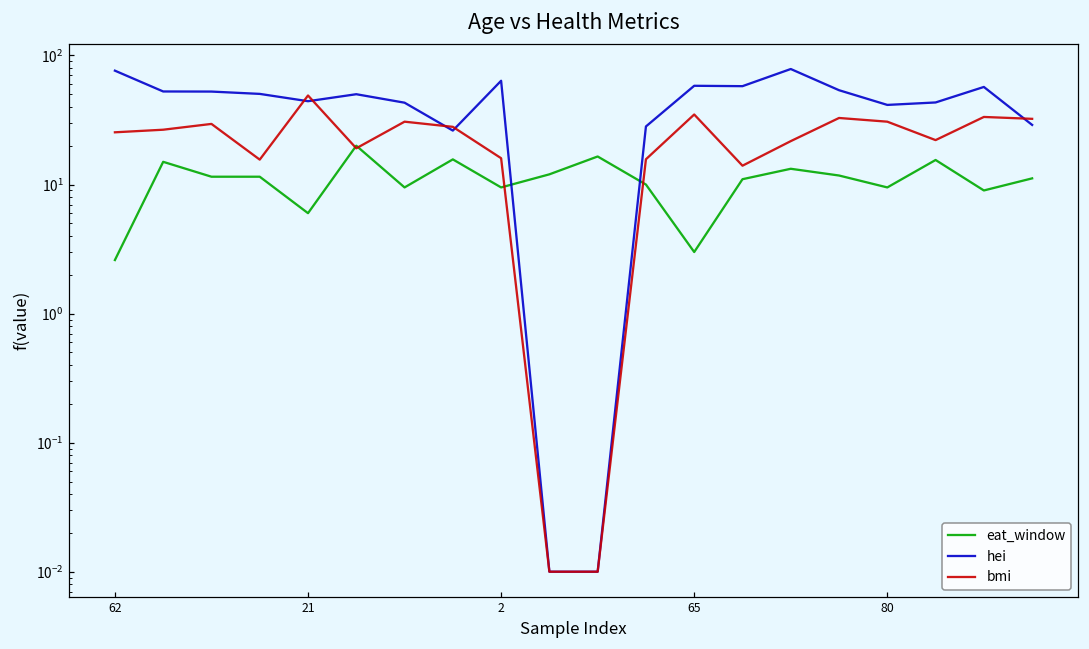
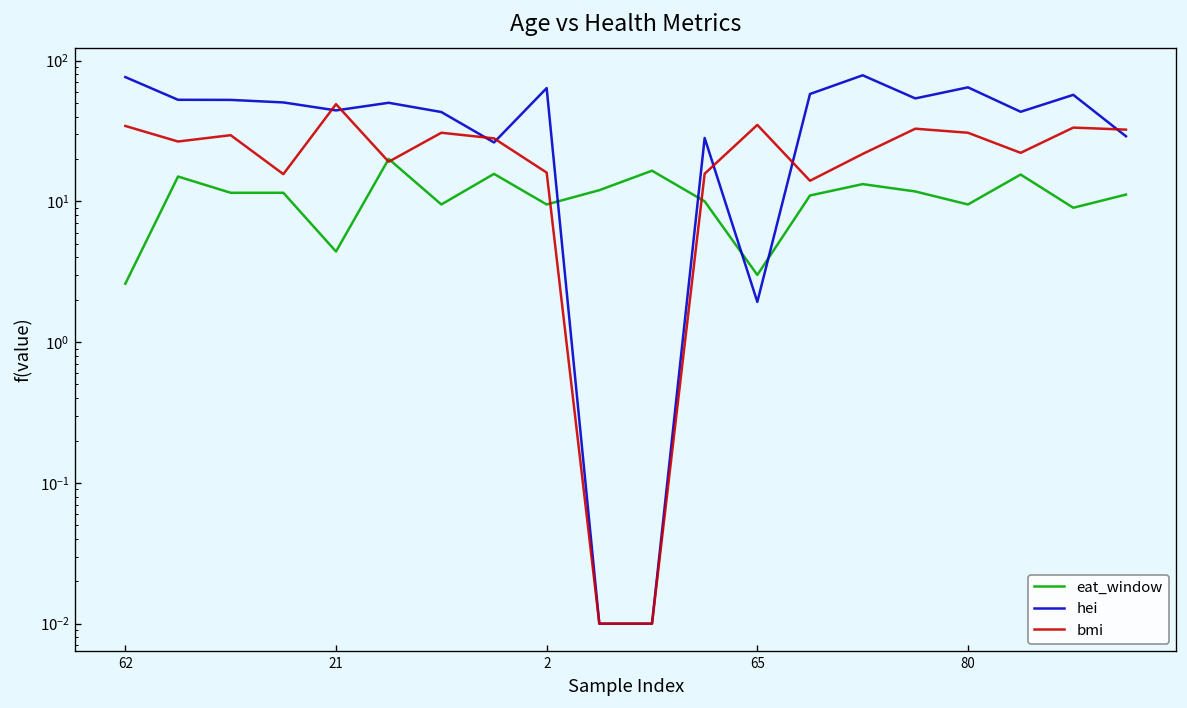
  {
    "eat_window": {
      "62": 2.6,
-     "21": 6,
+     "21": 4.4,
      "65": 3.0,
      "80": 10
    },
    "hei": {
      "62": 80,
      "21": 44,
-     "65": 60,
-     "80": 41
+     "65": 1.9,
+     "80": 60
    },
    "bmi": {
-     "62": 25,
+     "62": 34,
      "21": 49,
      "65": 35,
      "80": 31
    }
  }
